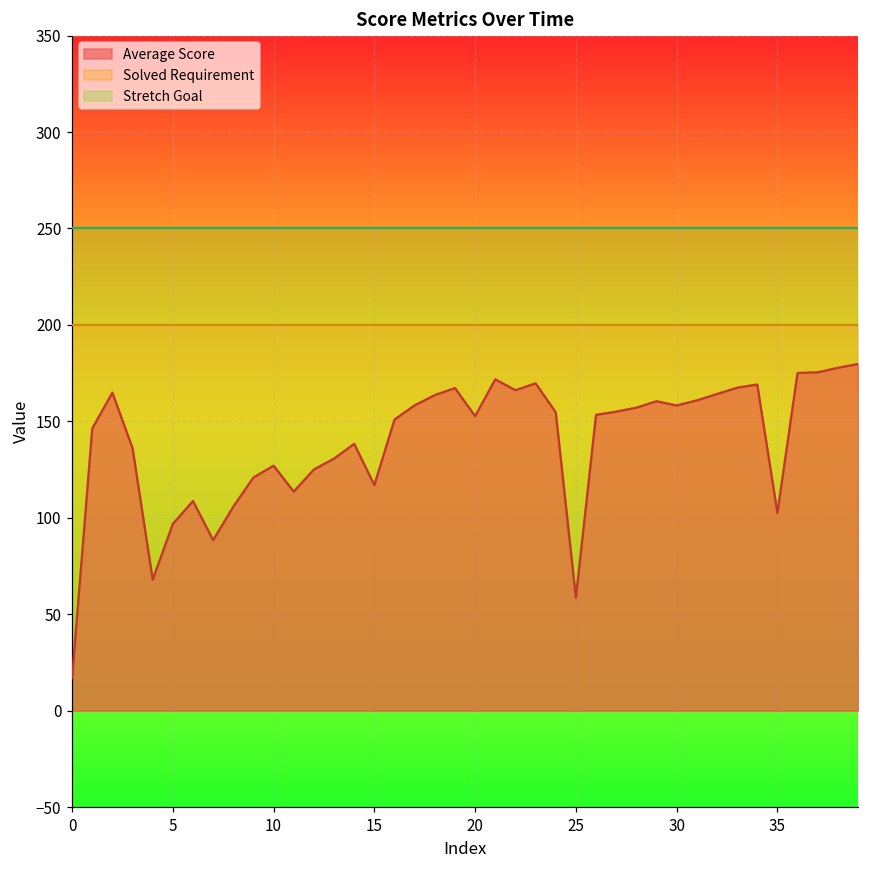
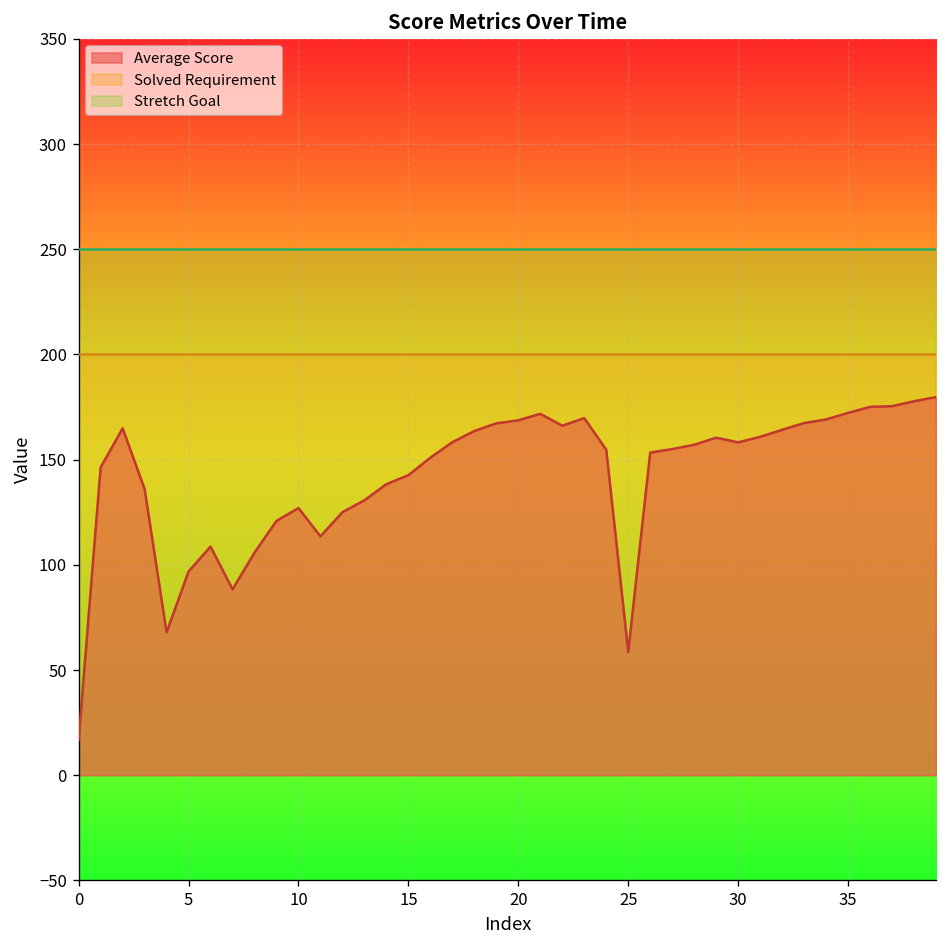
  {
    "Average Score": {
      "0": 17,
      "5": 97,
      "10": 127,
-     "15": 117,
-     "20": 153,
+     "15": 143,
+     "20": 169,
      "25": 59,
      "30": 158,
-     "35": 103
+     "35": 172
    },
    "Solved Requirement": {
      "0": 200,
      "5": 200,
      "10": 200,
      "15": 200,
      "20": 200,
      "25": 200,
      "30": 200,
      "35": 200
    },
    "Stretch Goal": {
      "0": 250,
      "5": 250,
      "10": 250,
      "15": 250,
      "20": 250,
      "25": 250,
      "30": 250,
      "35": 250
    }
  }
